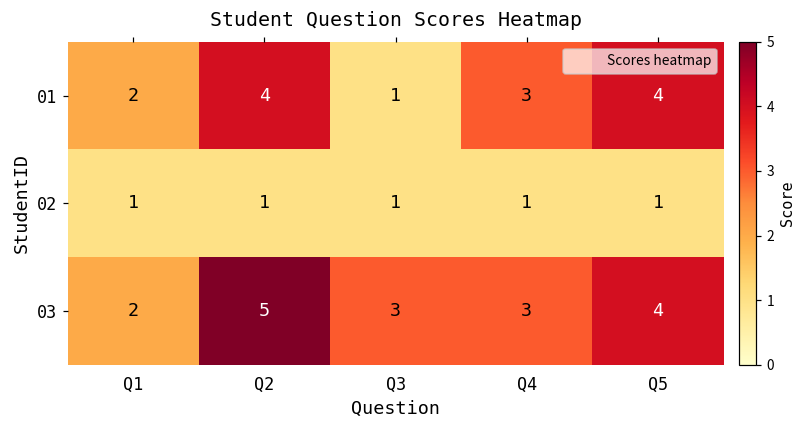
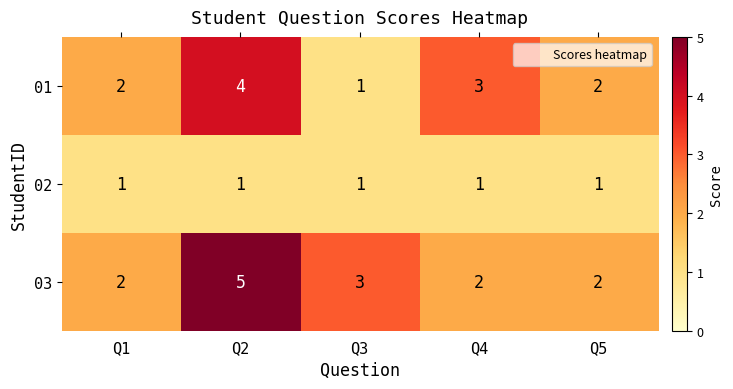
  {
    "01": {
      "Q1": 2,
      "Q2": 4,
      "Q3": 1,
      "Q4": 3,
-     "Q5": 4
+     "Q5": 2
    },
    "02": {
      "Q1": 1,
      "Q2": 1,
      "Q3": 1,
      "Q4": 1,
      "Q5": 1
    },
    "03": {
      "Q1": 2,
      "Q2": 5,
      "Q3": 3,
-     "Q4": 3,
-     "Q5": 4
+     "Q4": 2,
+     "Q5": 2
    }
  }
